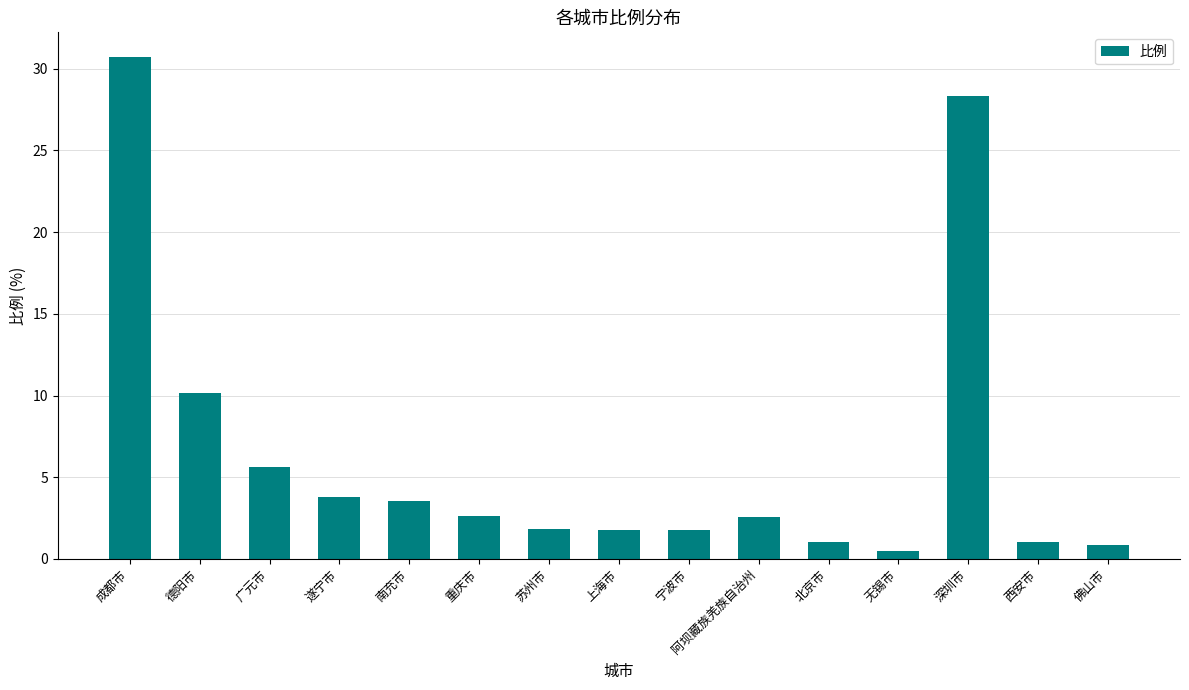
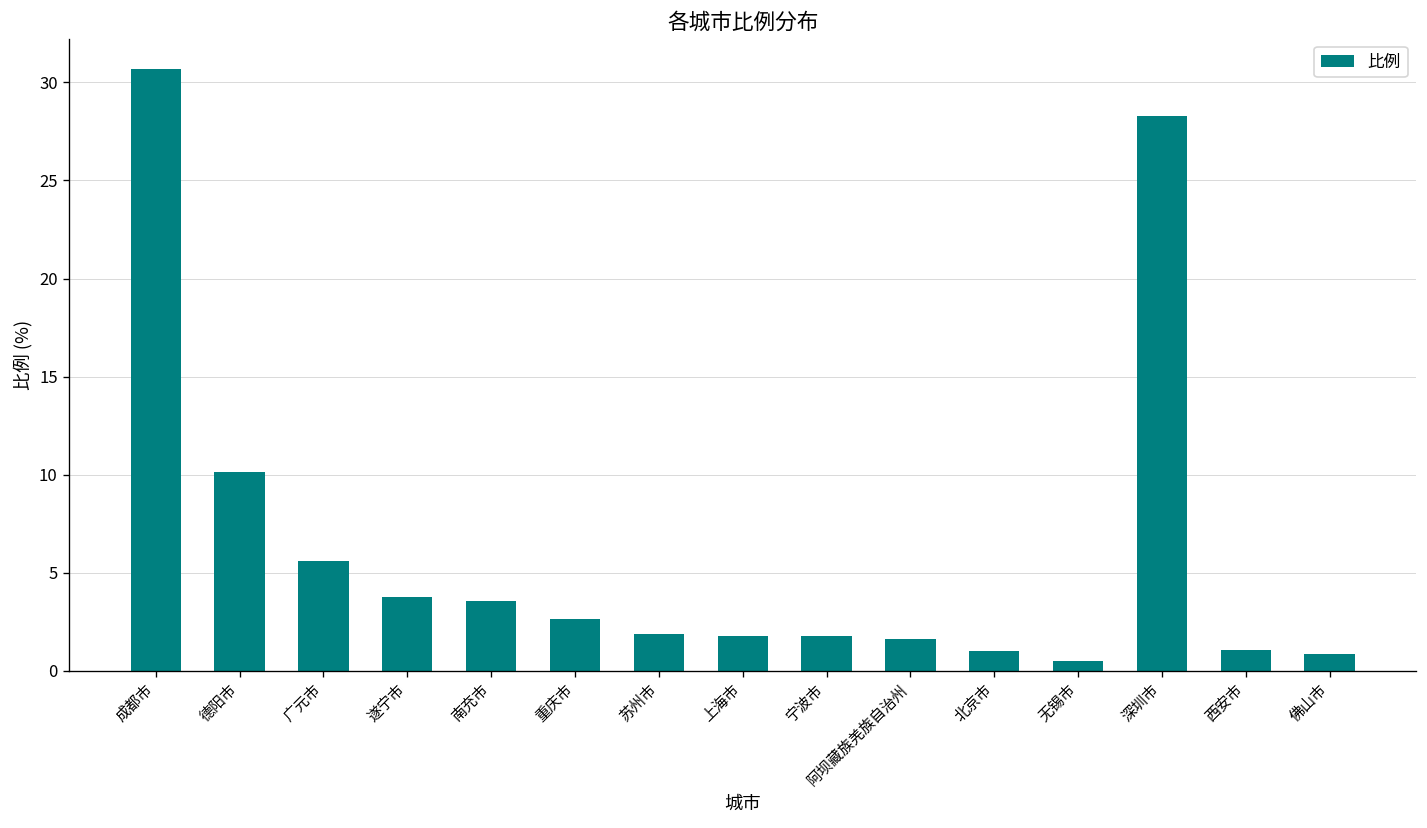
  {
    "成都市": 30.7,
    "德阳市": 10.1,
    "广元市": 5.6,
    "遂宁市": 3.8,
    "南充市": 3.6,
    "重庆市": 2.7,
    "苏州市": 1.9,
    "上海市": 1.8,
    "宁波市": 1.8,
-   "阿坝藏族羌族自治州": 2.6,
+   "阿坝藏族羌族自治州": 1.6,
    "北京市": 1.0,
    "无锡市": 0.5,
    "深圳市": 28.3,
    "西安市": 1.1,
    "佛山市": 0.9
  }
